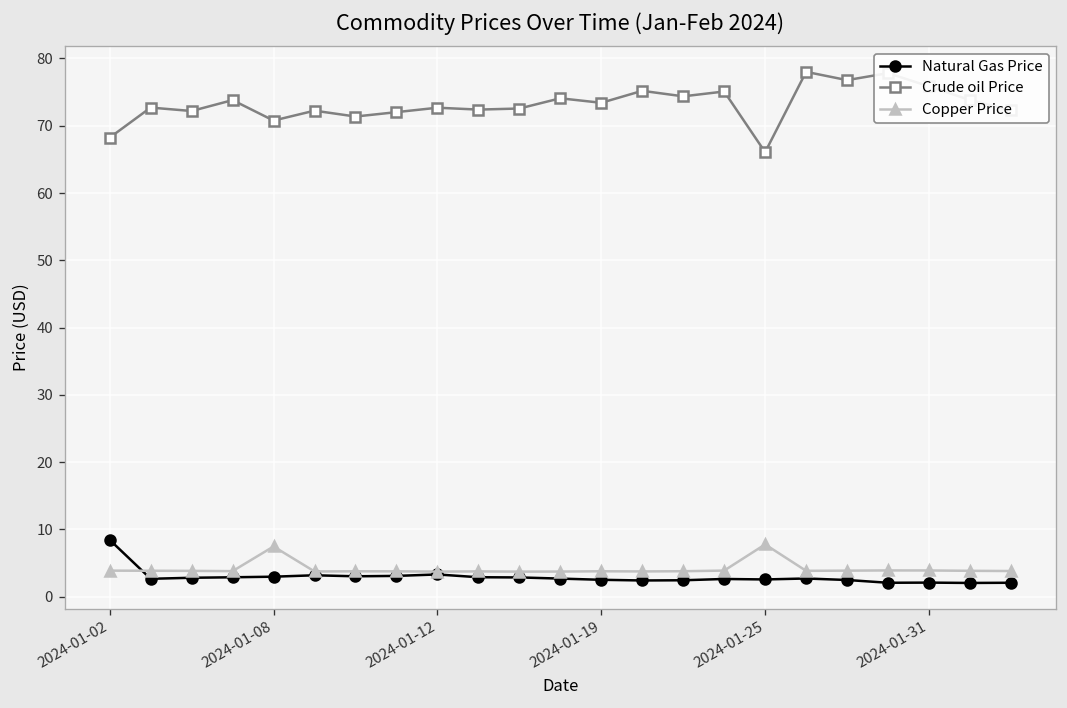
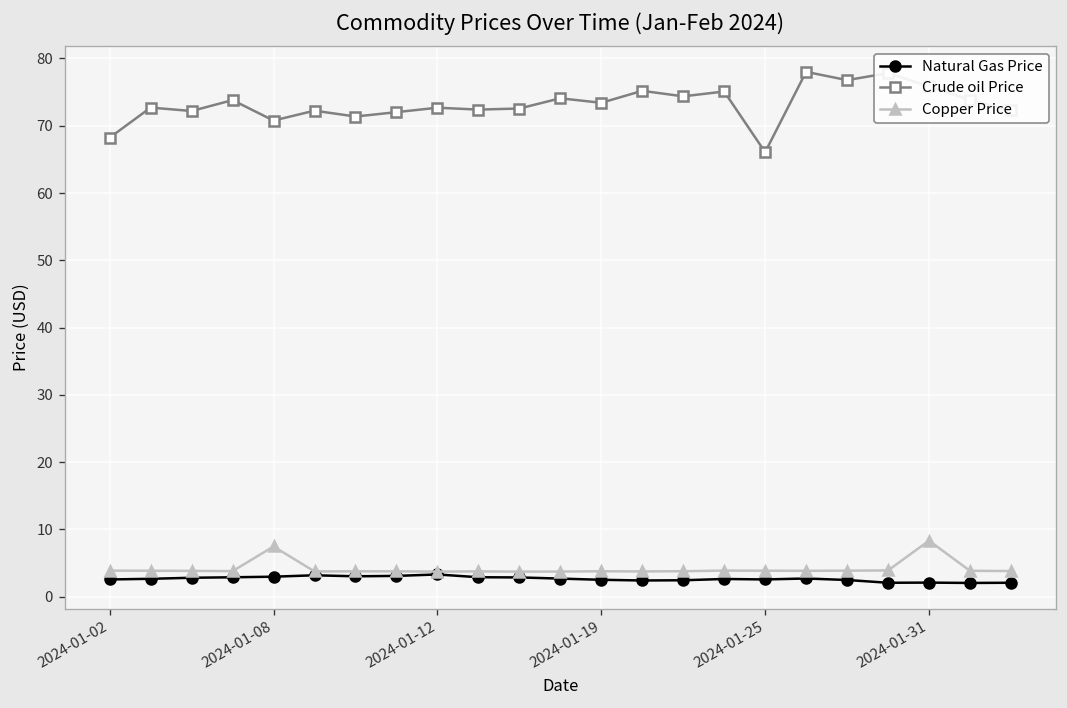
  {
    "Natural Gas Price": {
-     "2024-01-02": 8,
+     "2024-01-02": 3,
      "2024-01-08": 3,
      "2024-01-19": 3,
      "2024-01-25": 3,
      "2024-01-31": 2
    },
    "Crude oil Price": {
      "2024-01-02": 68,
      "2024-01-08": 71,
      "2024-01-12": 73,
      "2024-01-19": 73,
      "2024-01-25": 66
    },
    "Copper Price": {
      "2024-01-02": 4,
      "2024-01-08": 7,
      "2024-01-19": 4,
-     "2024-01-25": 8,
-     "2024-01-31": 4
+     "2024-01-25": 4,
+     "2024-01-31": 8
    }
  }
